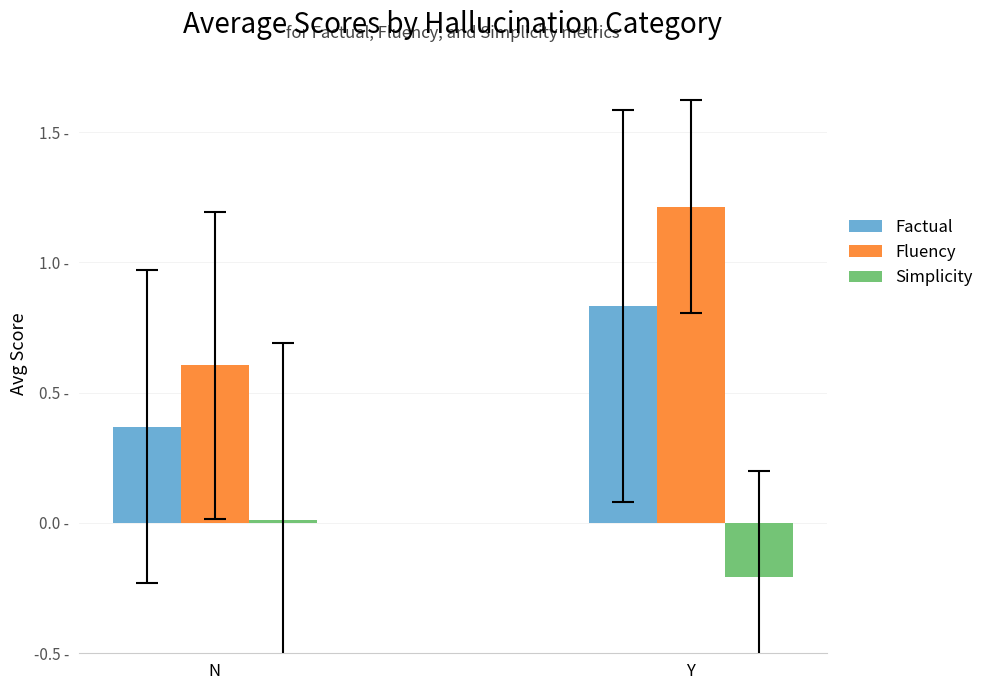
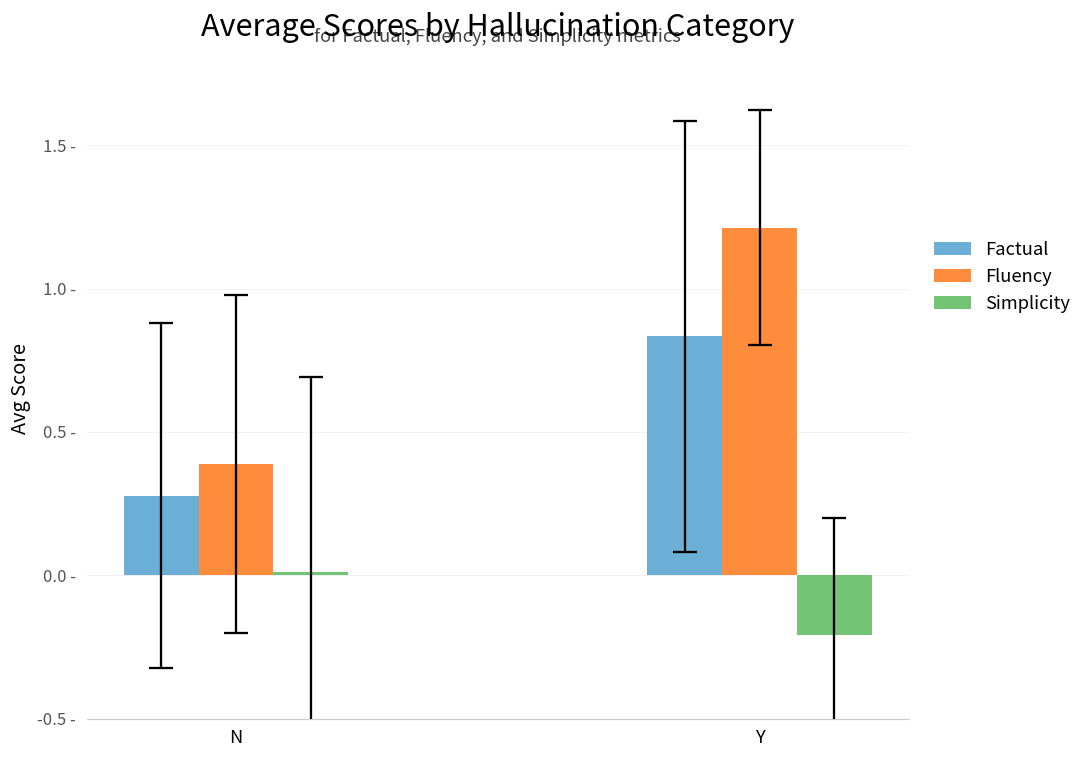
  {
    "Factual": {
-     "N": "0.37 -",
+     "N": "0.28 -",
      "Y": "0.83 -"
    },
    "Fluency": {
-     "N": "0.60 -",
+     "N": "0.39 -",
      "Y": "1.21 -"
    },
    "Simplicity": {
      "N": "0.01 -",
      "Y": "-0.21 -"
    }
  }
